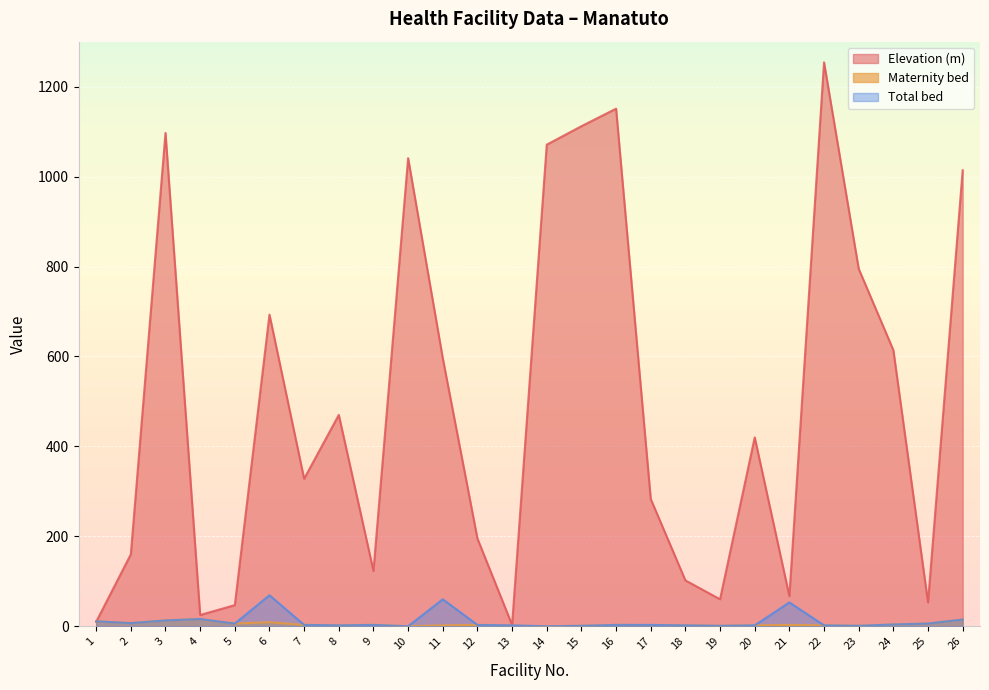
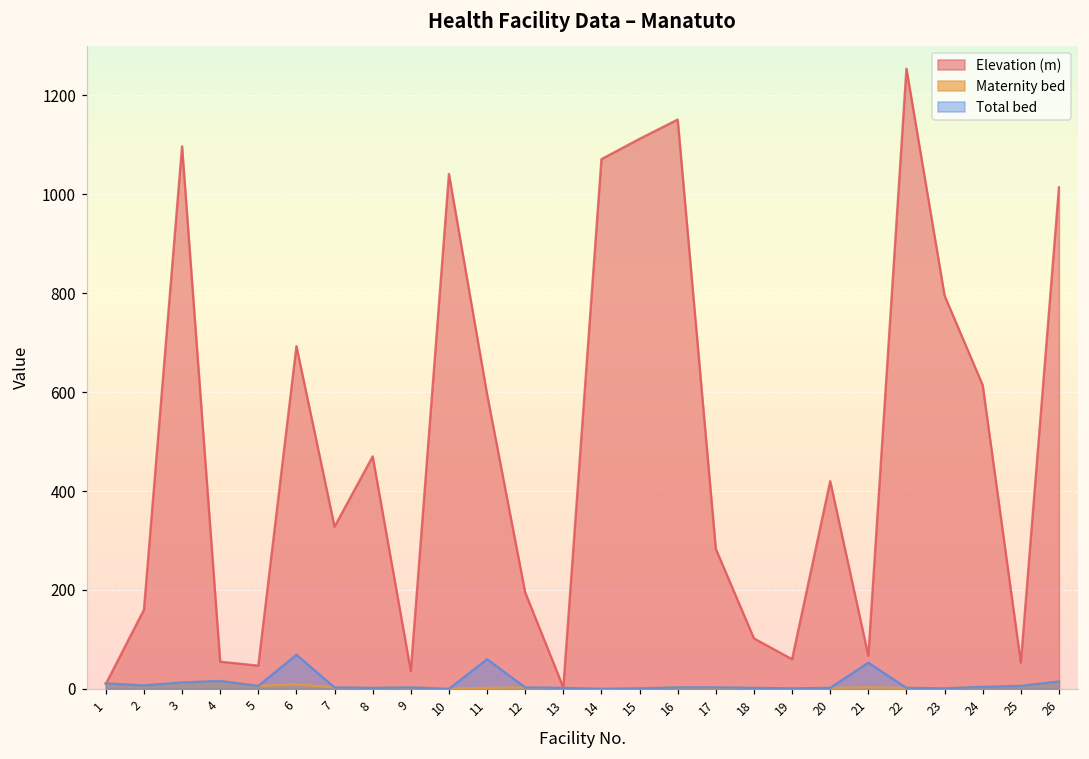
  {
    "Elevation (m)": {
      "2": 160,
      "3": 1100,
-     "4": 30,
+     "4": 60,
      "5": 50,
      "6": 690,
      "7": 330,
      "8": 470,
-     "9": 120,
+     "9": 40,
      "10": 1040,
      "11": 600,
      "12": 200,
      "14": 1070,
      "15": 1110,
      "16": 1150,
      "17": 280,
      "18": 100,
      "19": 60,
      "20": 420,
      "21": 70,
      "22": 1250,
      "23": 800,
      "24": 610,
      "25": 50,
      "26": 1010
    },
    "Maternity bed": {
      "6": 10,
      "11": 0,
      "21": 0
    },
    "Total bed": {
      "6": 70,
      "11": 60,
      "21": 50
    }
  }
